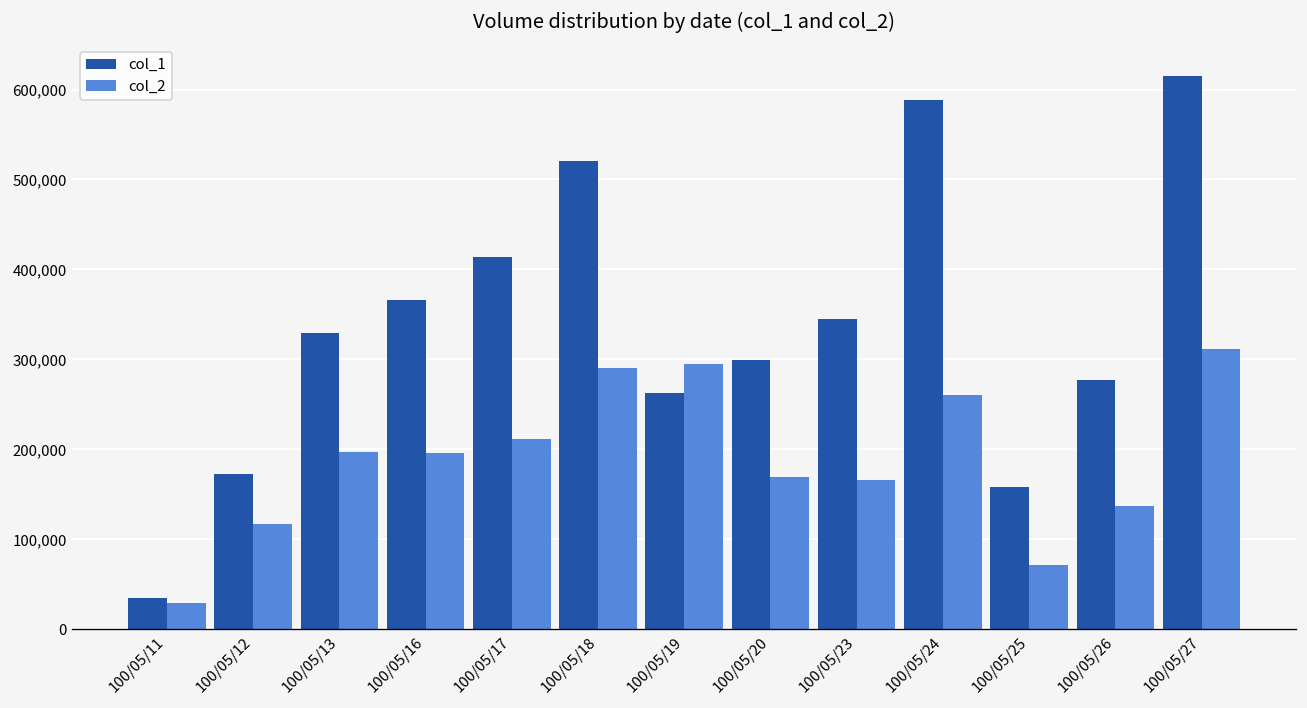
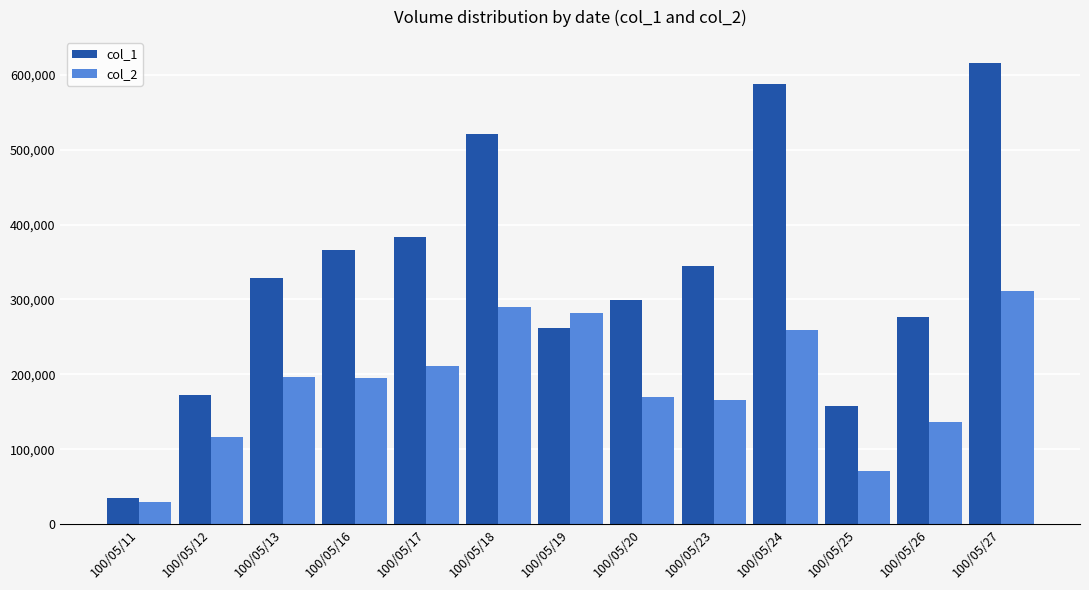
  {
    "col_1": {
      "100/05/11": "40,000",
      "100/05/12": "170,000",
      "100/05/13": "330,000",
      "100/05/16": "370,000",
-     "100/05/17": "410,000",
+     "100/05/17": "380,000",
      "100/05/18": "520,000",
      "100/05/19": "260,000",
      "100/05/20": "300,000",
      "100/05/23": "350,000",
      "100/05/24": "590,000",
      "100/05/25": "160,000",
      "100/05/26": "280,000",
      "100/05/27": "620,000"
    },
    "col_2": {
      "100/05/11": "30,000",
      "100/05/12": "120,000",
      "100/05/13": "200,000",
      "100/05/16": "200,000",
      "100/05/17": "210,000",
      "100/05/18": "290,000",
-     "100/05/19": "300,000",
+     "100/05/19": "280,000",
      "100/05/20": "170,000",
      "100/05/23": "170,000",
      "100/05/24": "260,000",
      "100/05/25": "70,000",
      "100/05/26": "140,000",
      "100/05/27": "310,000"
    }
  }
